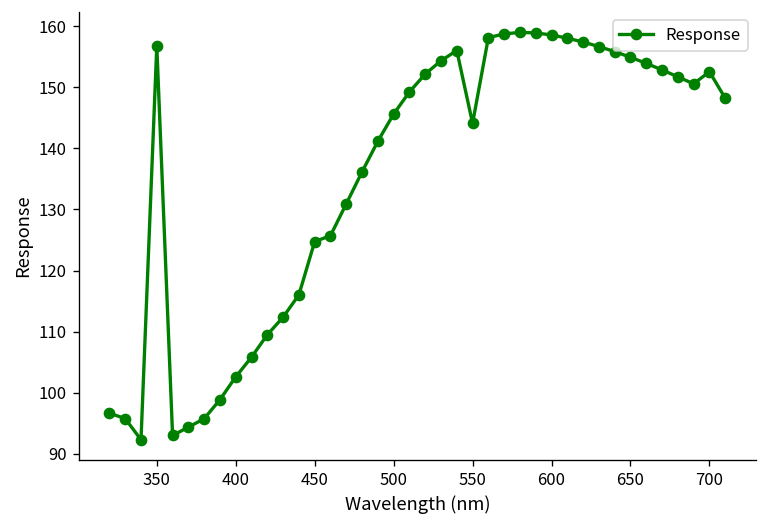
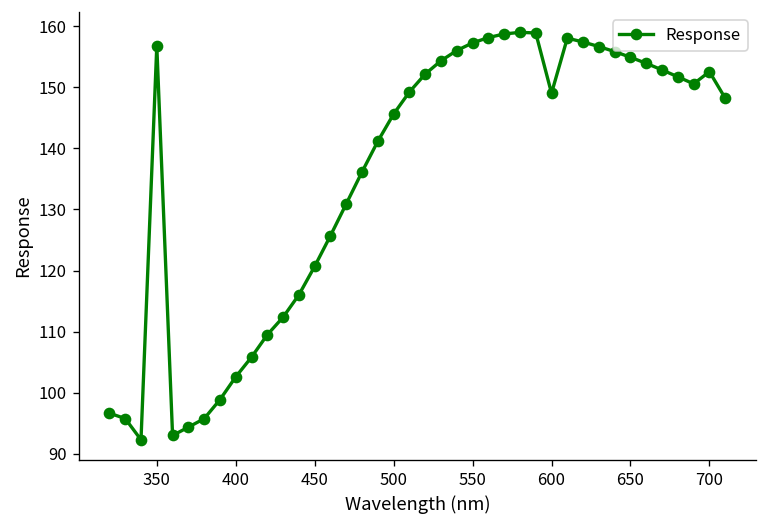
  {
    "350": 157,
    "400": 103,
-   "450": 125,
+   "450": 121,
    "500": 146,
-   "550": 144,
-   "600": 159,
+   "550": 157,
+   "600": 149,
    "650": 155,
    "700": 153
  }
